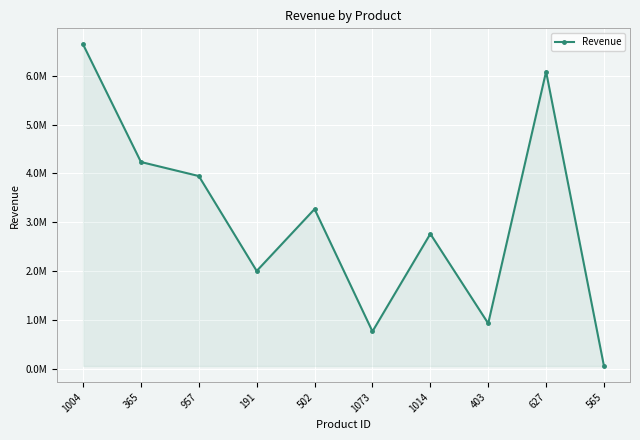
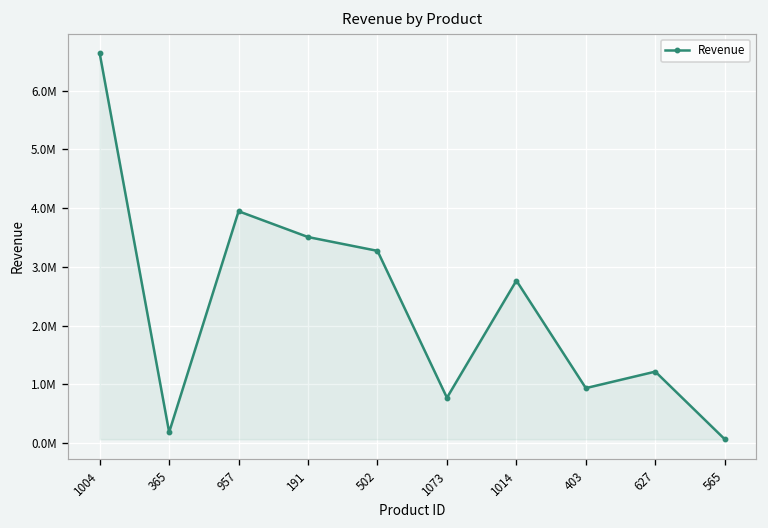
  {
    "1004": 6600000,
-   "365": 4200000,
+   "365": 200000,
    "957": 3900000,
-   "191": 2000000,
+   "191": 3500000,
    "502": 3300000,
    "1073": 800000,
    "1014": 2800000,
    "403": 900000,
-   "627": 6100000,
+   "627": 1200000,
    "565": 100000
  }
